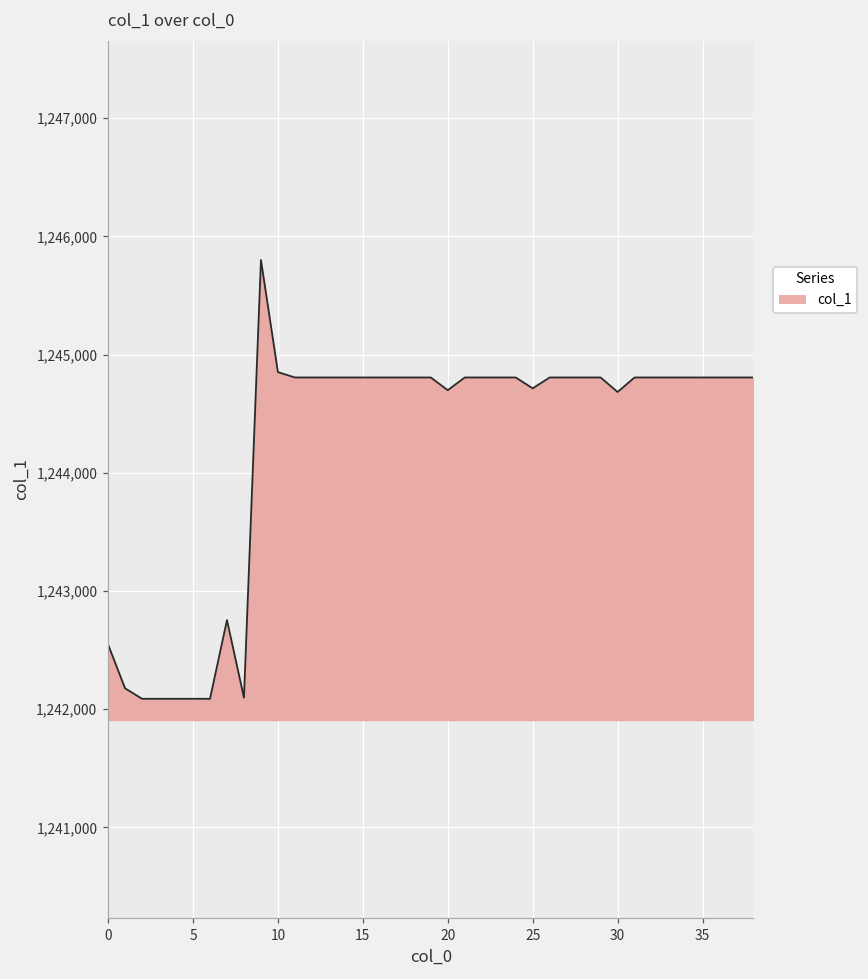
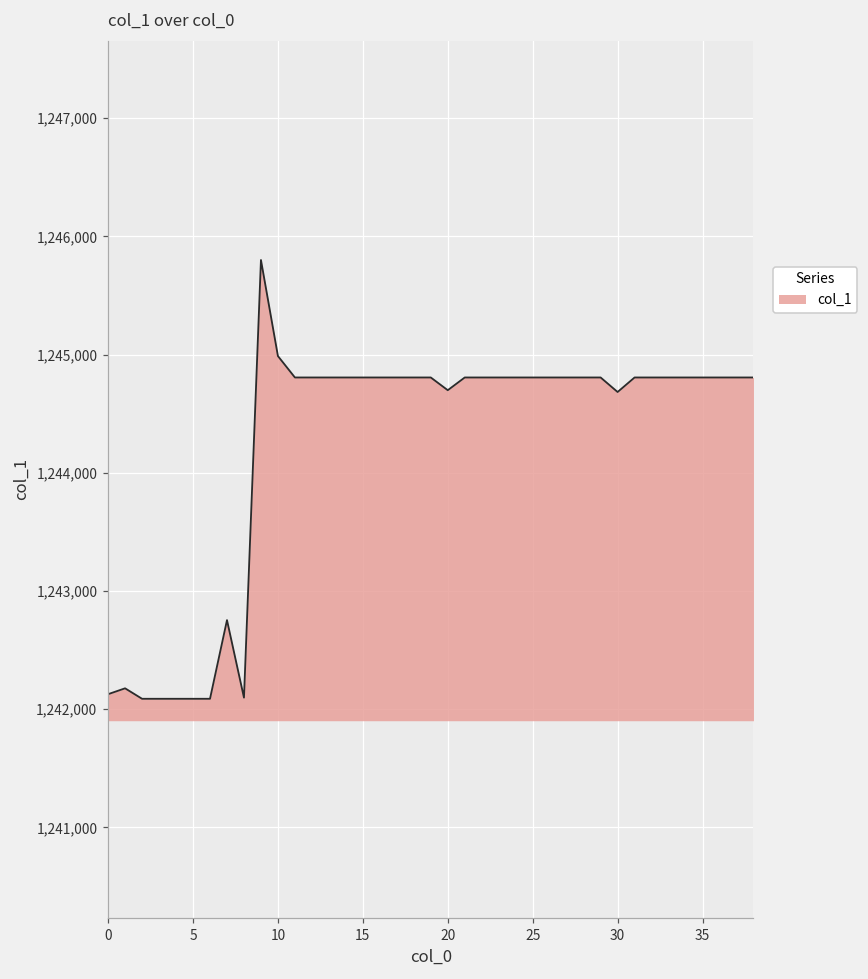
  {
-   "0": "1,242,550",
+   "0": "1,242,130",
    "5": "1,242,090",
-   "10": "1,244,850",
+   "10": "1,244,990",
    "15": "1,244,810",
    "20": "1,244,700",
-   "25": "1,244,710",
+   "25": "1,244,810",
    "30": "1,244,680",
    "35": "1,244,810"
  }
